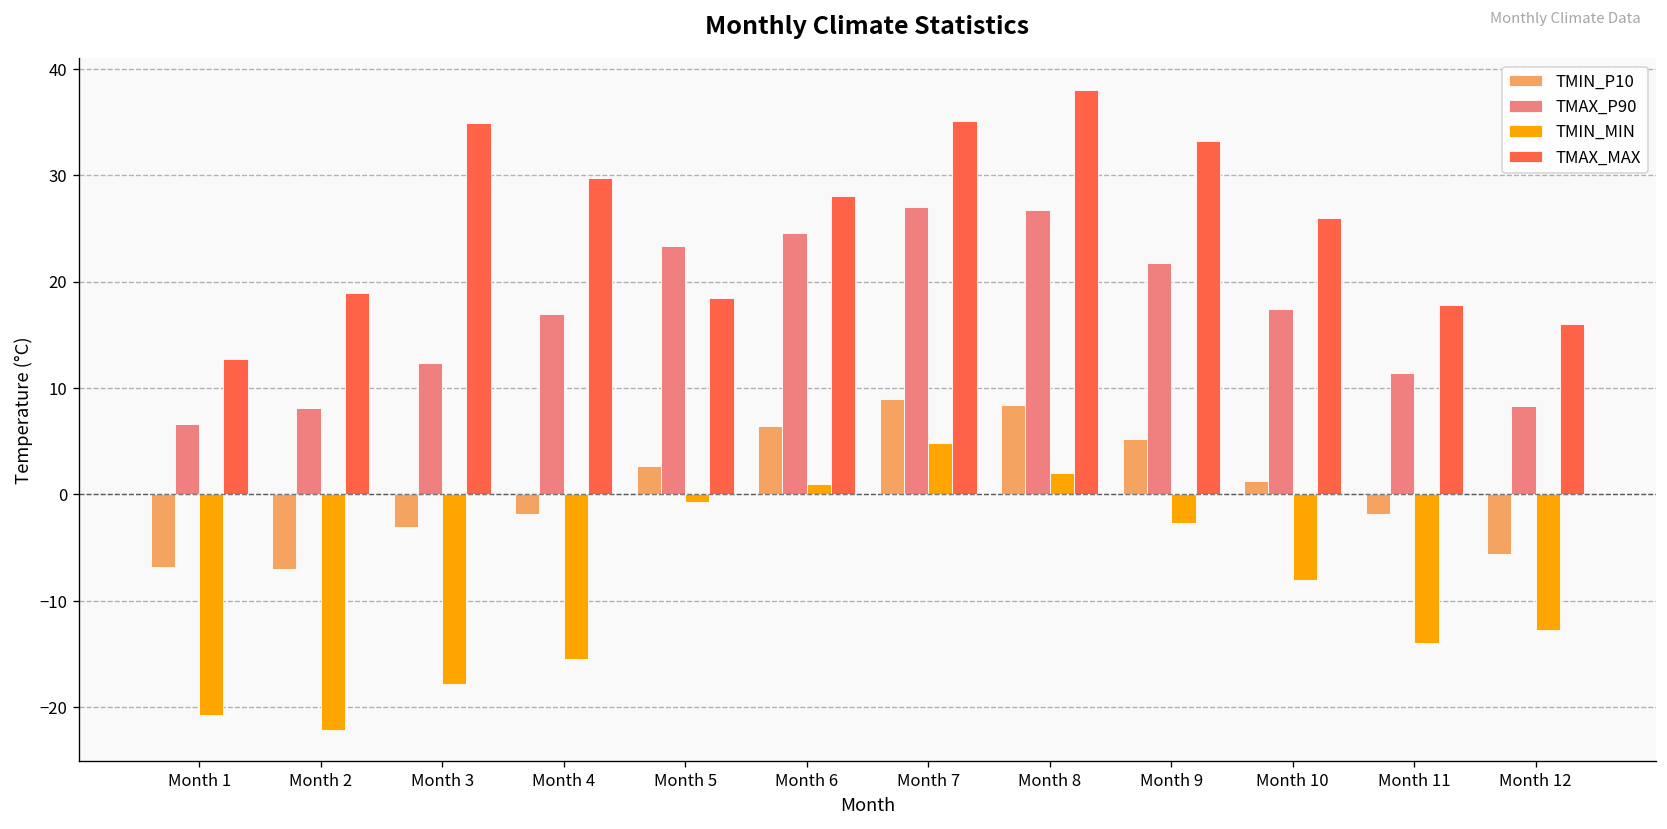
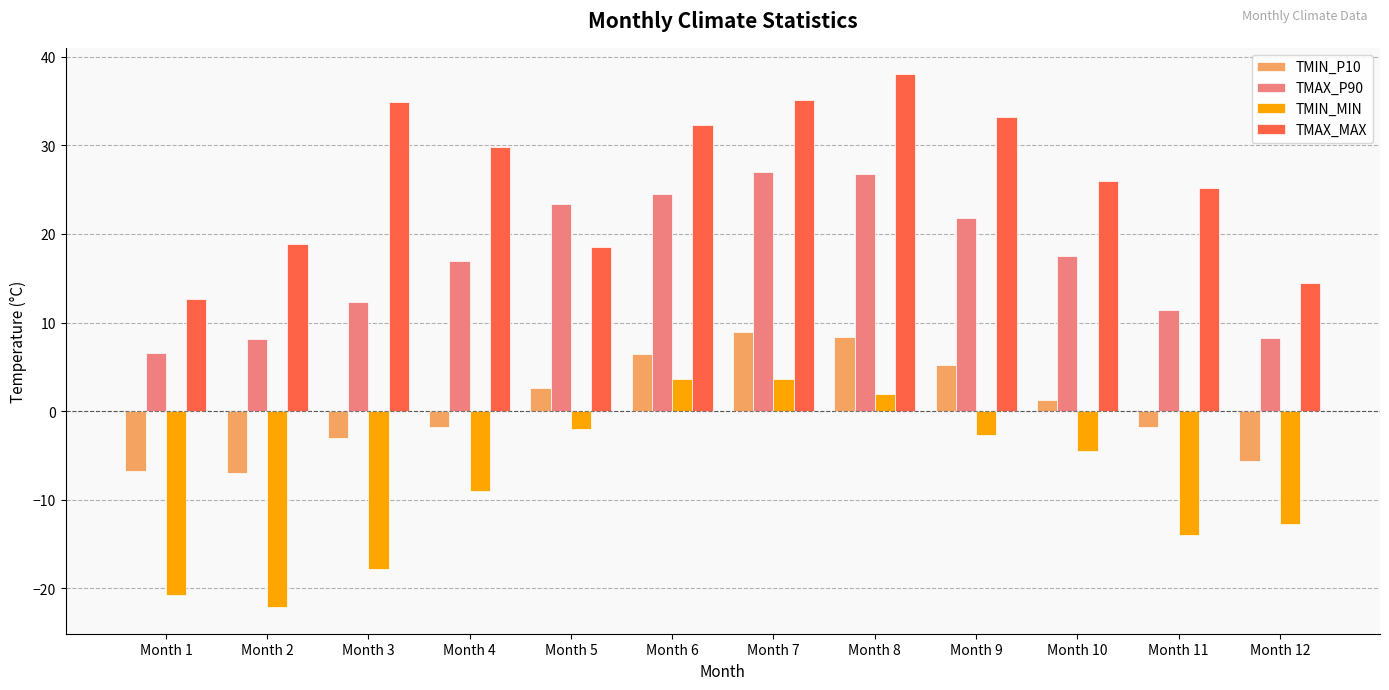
  {
    "TMIN_MIN": {
      "Month 1": -21,
      "Month 2": -22,
      "Month 3": -18,
-     "Month 4": -16,
-     "Month 5": -1,
-     "Month 6": 1,
-     "Month 7": 5,
+     "Month 4": -9,
+     "Month 5": -2,
+     "Month 6": 4,
+     "Month 7": 4,
      "Month 8": 2,
      "Month 9": -3,
-     "Month 10": -8,
+     "Month 10": -5,
      "Month 11": -14,
      "Month 12": -13
    },
    "TMAX_MAX": {
      "Month 1": 13,
      "Month 2": 19,
      "Month 3": 35,
      "Month 4": 30,
      "Month 5": 19,
-     "Month 6": 28,
+     "Month 6": 32,
      "Month 7": 35,
      "Month 8": 38,
      "Month 9": 33,
      "Month 10": 26,
-     "Month 11": 18,
-     "Month 12": 16
+     "Month 11": 25,
+     "Month 12": 15
    }
  }
